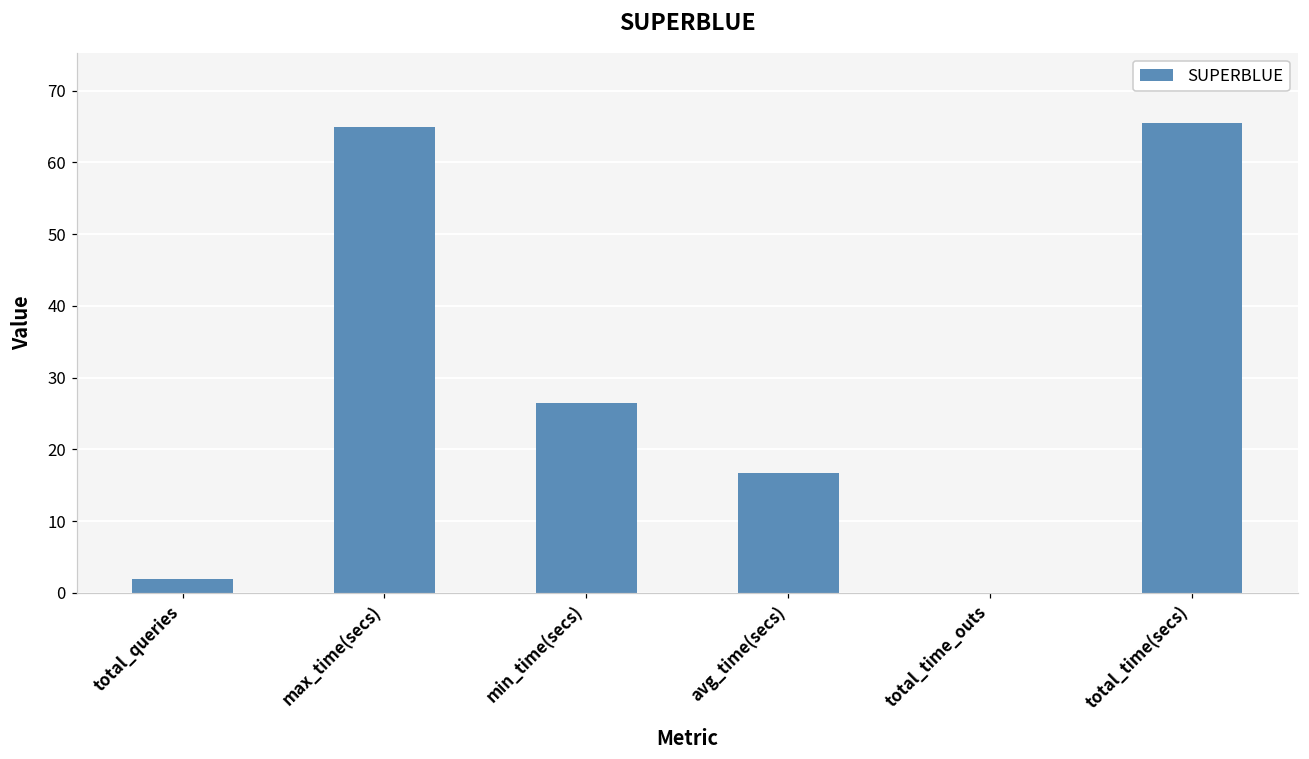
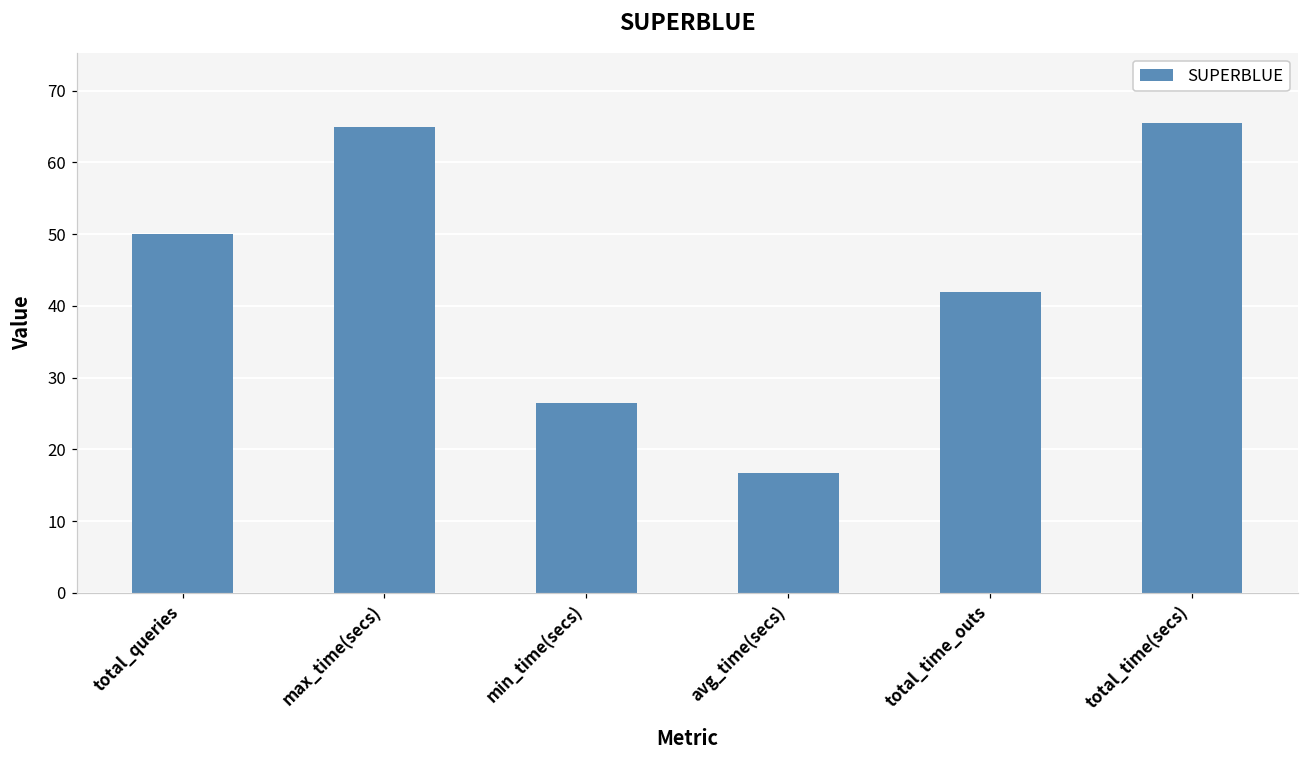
  {
-   "total_queries": 2,
+   "total_queries": 50,
    "max_time(secs)": 65,
    "min_time(secs)": 27,
    "avg_time(secs)": 17,
-   "total_time_outs": 0,
+   "total_time_outs": 42,
    "total_time(secs)": 65
  }
